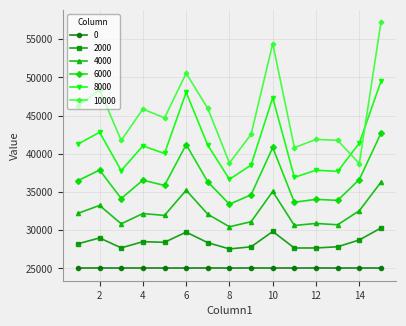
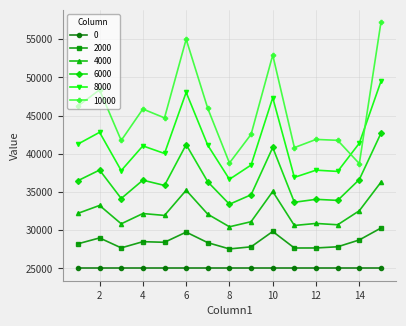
  {
    "10000": {
      "4": 46000,
-     "6": 51000,
+     "6": 55000,
      "8": 39000,
-     "10": 54000,
+     "10": 53000,
      "12": 42000,
      "14": 39000
    }
  }
